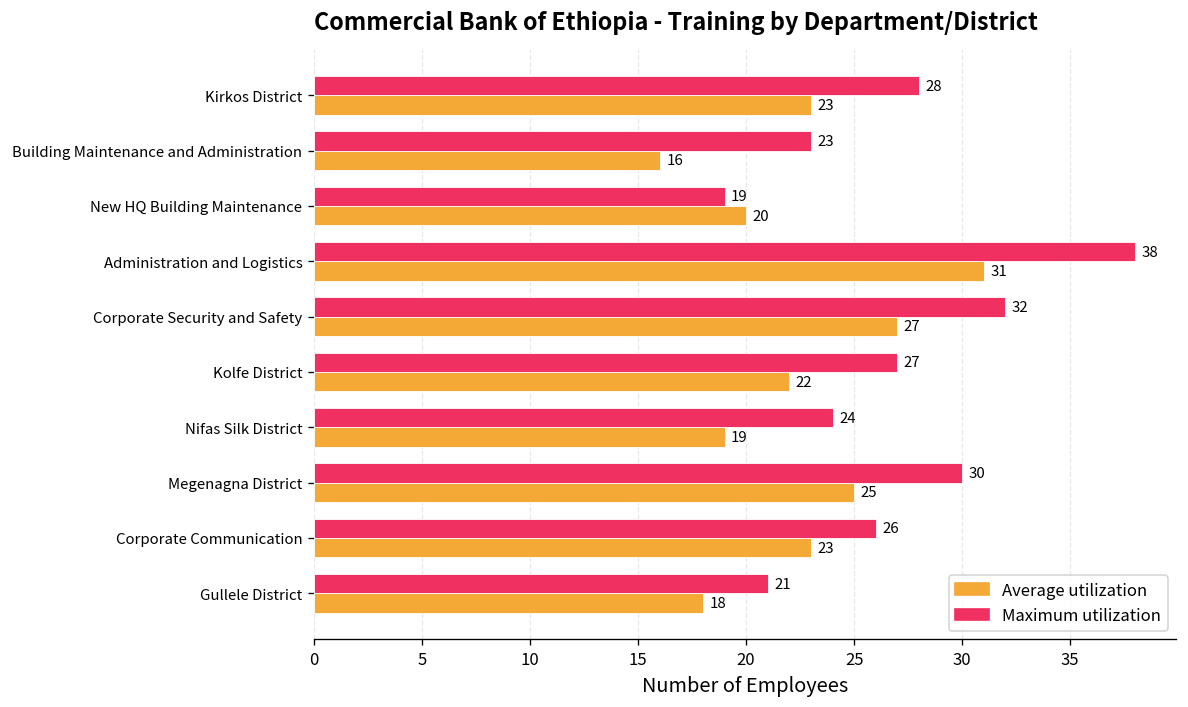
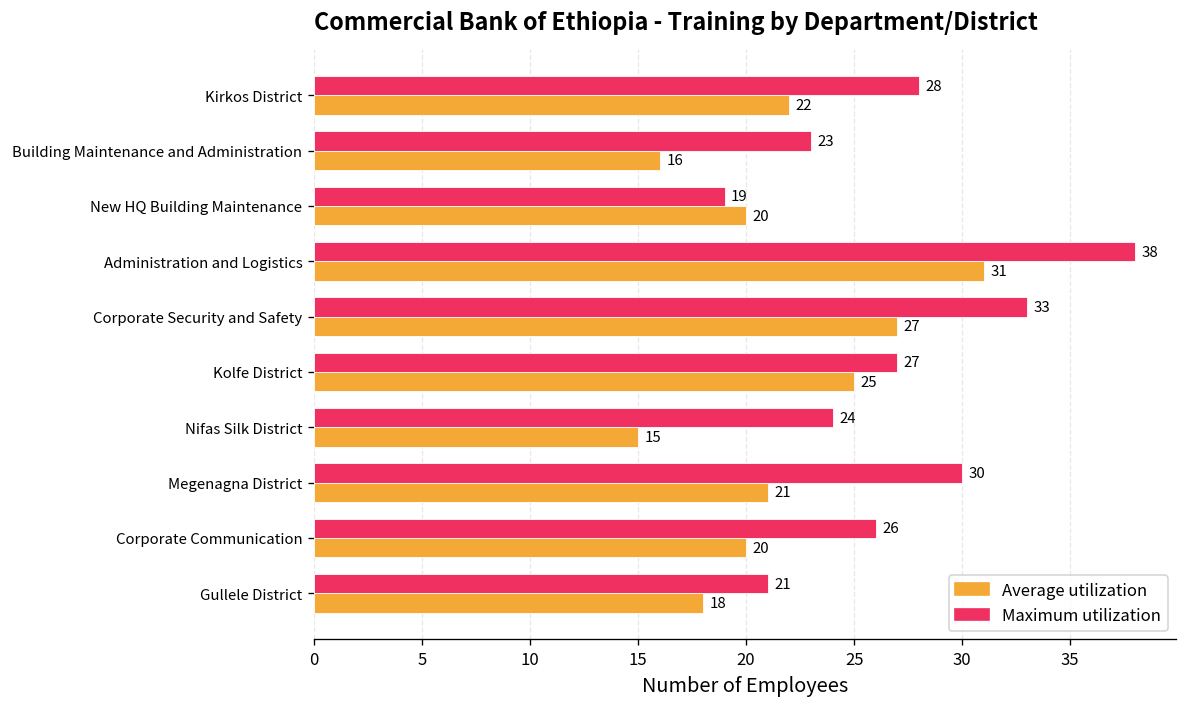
  {
    "Average utilization": {
-     "Kirkos District": 23,
+     "Kirkos District": 22,
      "Building Maintenance and Administration": 16,
      "New HQ Building Maintenance": 20,
      "Administration and Logistics": 31,
      "Corporate Security and Safety": 27,
-     "Kolfe District": 22,
-     "Nifas Silk District": 19,
-     "Megenagna District": 25,
-     "Corporate Communication": 23,
+     "Kolfe District": 25,
+     "Nifas Silk District": 15,
+     "Megenagna District": 21,
+     "Corporate Communication": 20,
      "Gullele District": 18
    },
    "Maximum utilization": {
      "Kirkos District": 28,
      "Building Maintenance and Administration": 23,
      "New HQ Building Maintenance": 19,
      "Administration and Logistics": 38,
-     "Corporate Security and Safety": 32,
+     "Corporate Security and Safety": 33,
      "Kolfe District": 27,
      "Nifas Silk District": 24,
      "Megenagna District": 30,
      "Corporate Communication": 26,
      "Gullele District": 21
    }
  }
